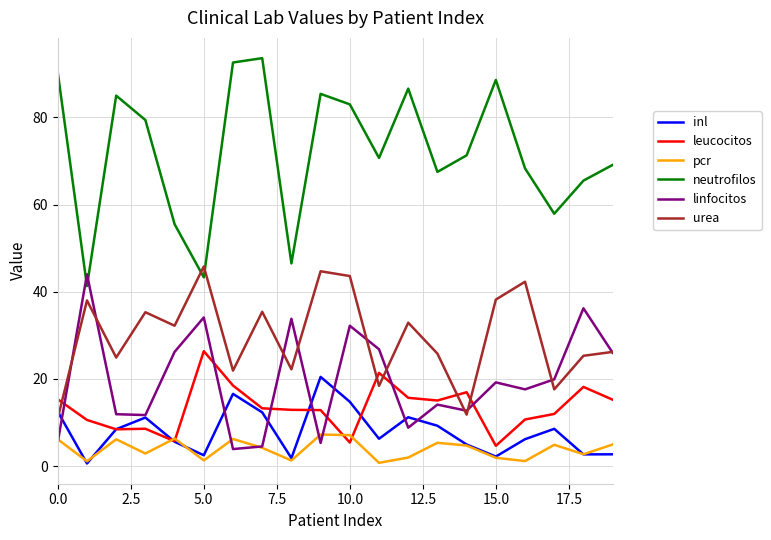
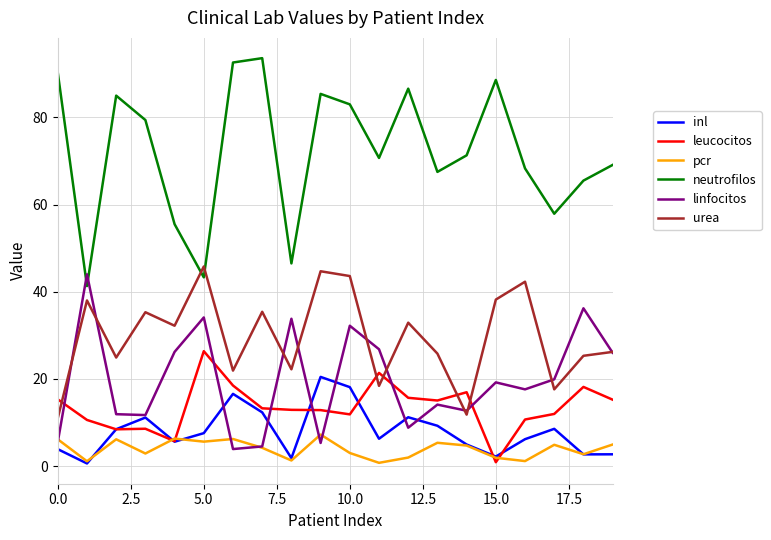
  {
    "inl": {
-     "0.0": 12,
-     "5.0": 2,
-     "10.0": 15
+     "0.0": 4,
+     "5.0": 8,
+     "10.0": 18
    },
    "leucocitos": {
      "0.0": 15,
      "5.0": 26,
-     "10.0": 5,
-     "15.0": 5
+     "10.0": 12,
+     "15.0": 1
    },
    "pcr": {
      "0.0": 6,
-     "5.0": 1,
-     "10.0": 7
+     "5.0": 6,
+     "10.0": 3
    },
    "neutrofilos": {
      "0.0": 90,
      "5.0": 43,
      "10.0": 83,
      "15.0": 89
    },
    "linfocitos": {
      "0.0": 6,
      "5.0": 34,
      "10.0": 32,
      "15.0": 19
    },
    "urea": {
      "0.0": 11,
      "5.0": 46,
      "10.0": 44,
      "15.0": 38
    }
  }
